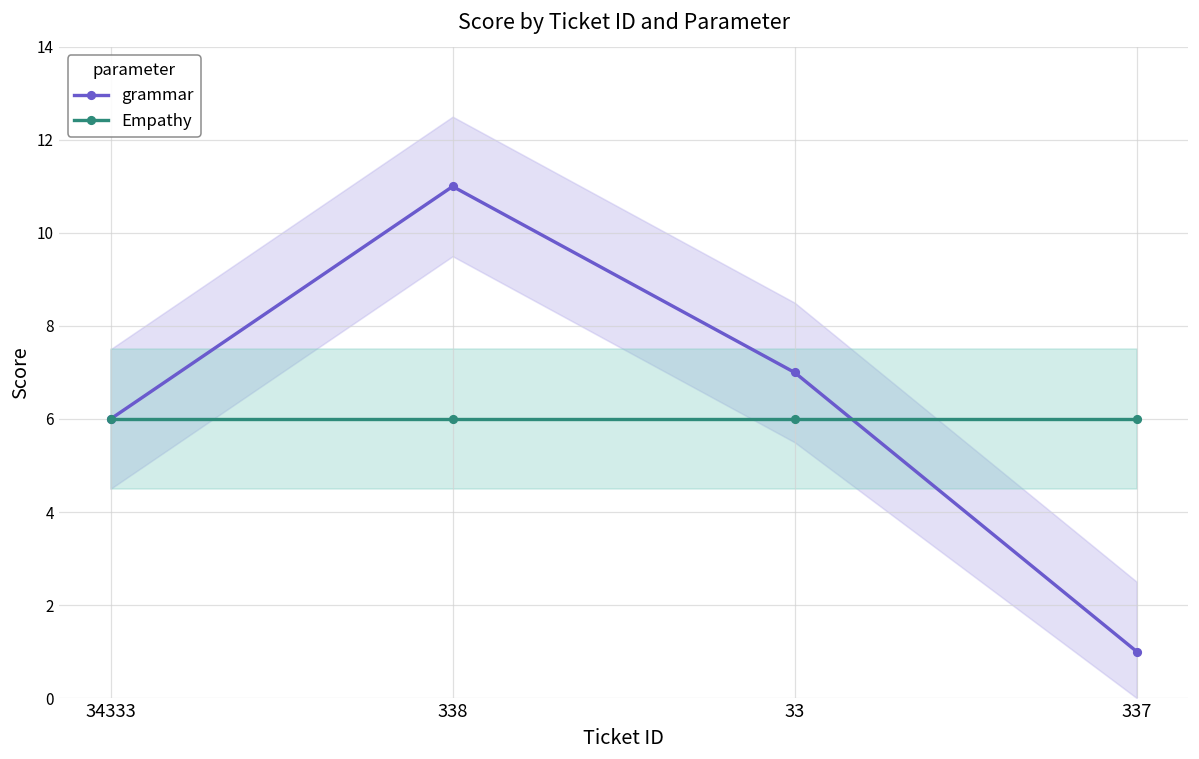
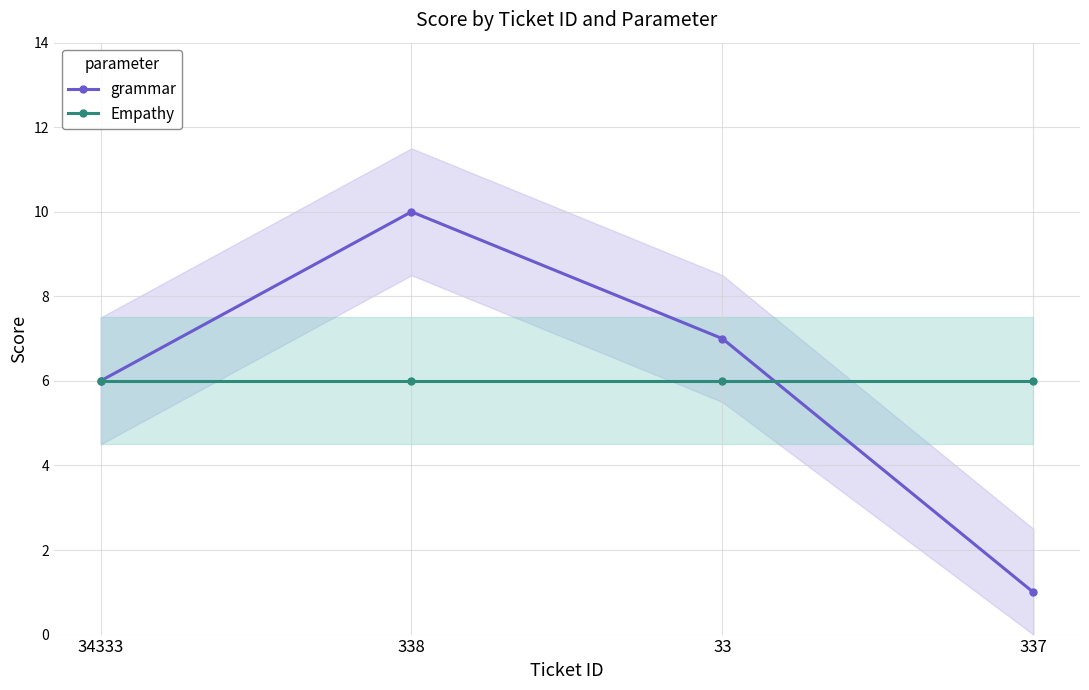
  {
    "grammar": {
-     "338": 11,
+     "338": 10,
      "33": 7,
      "337": 1
    },
    "Empathy": {
      "338": 6,
      "33": 6,
      "337": 6
    }
  }
